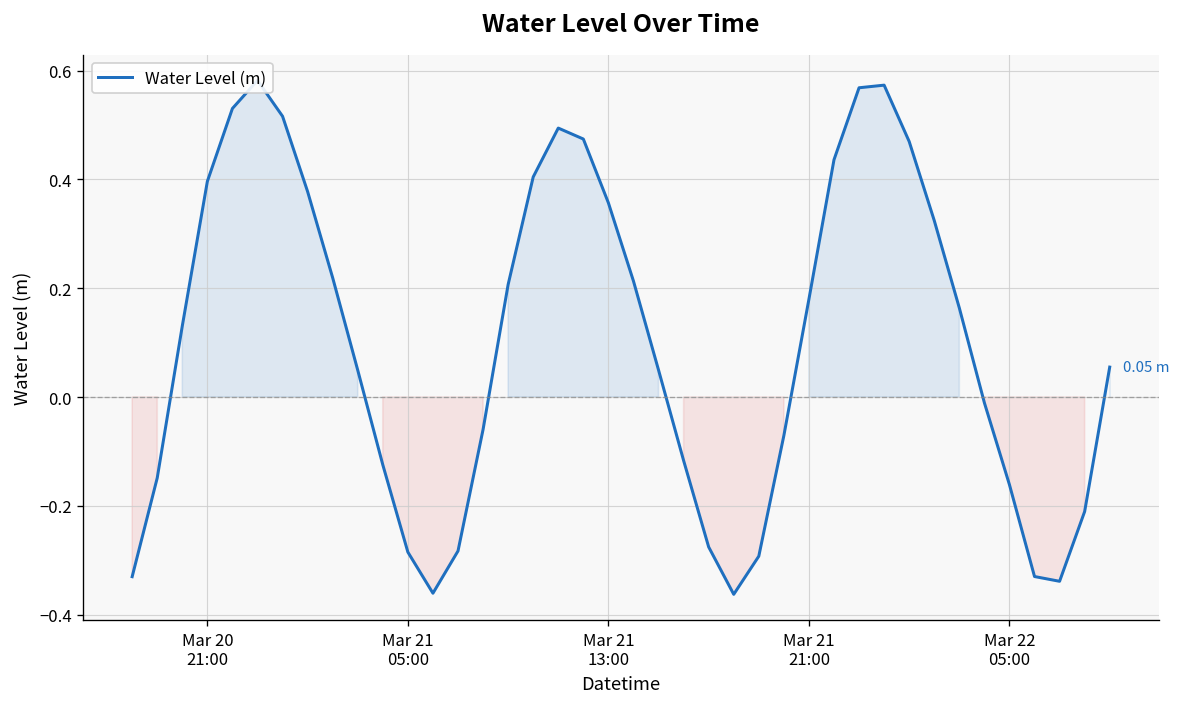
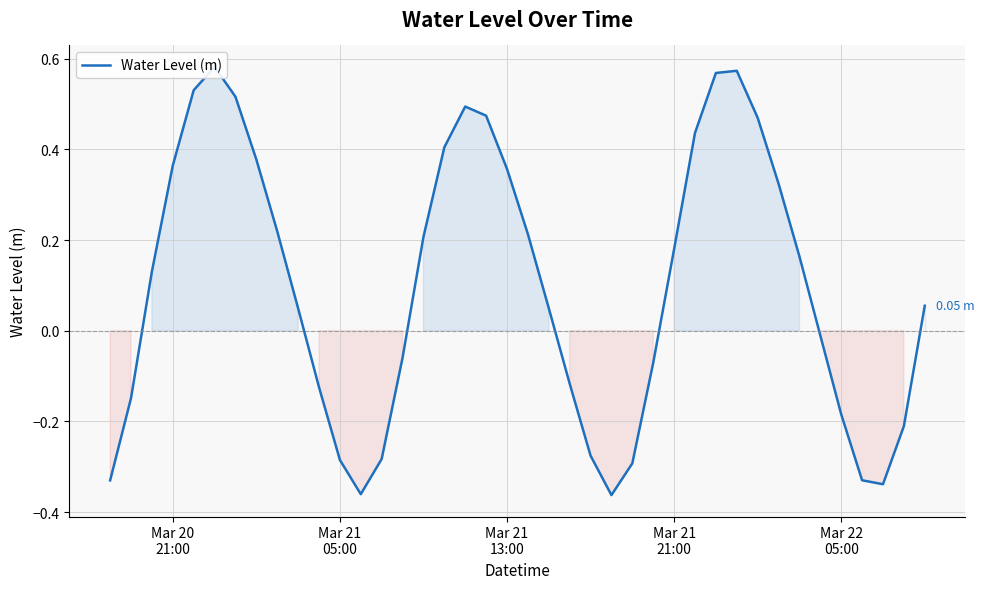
  {
-   "Mar 20 21:00": 0.40,
+   "Mar 20 21:00": 0.36,
    "Mar 21 05:00": -0.29,
    "Mar 21 13:00": 0.36,
    "Mar 21 21:00": 0.18,
-   "Mar 22 05:00": -0.16
+   "Mar 22 05:00": -0.18
  }
